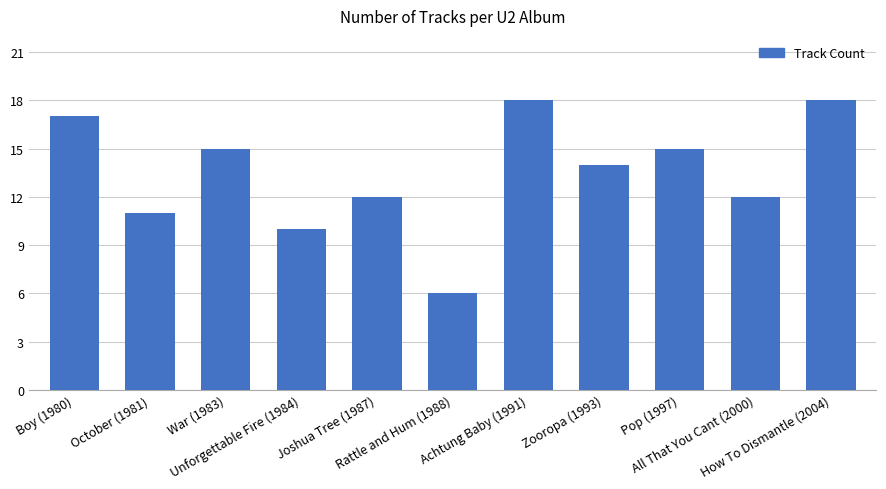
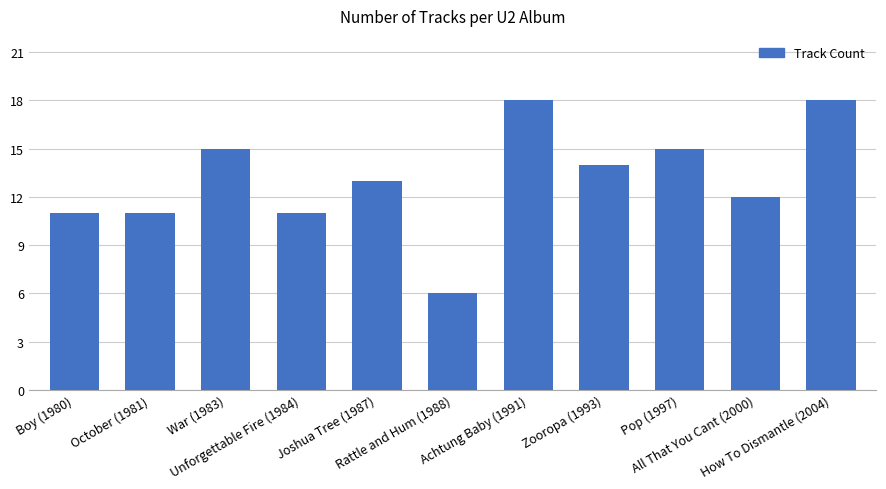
  {
-   "Boy (1980)": 17,
+   "Boy (1980)": 11,
    "October (1981)": 11,
    "War (1983)": 15,
-   "Unforgettable Fire (1984)": 10,
-   "Joshua Tree (1987)": 12,
+   "Unforgettable Fire (1984)": 11,
+   "Joshua Tree (1987)": 13,
    "Rattle and Hum (1988)": 6,
    "Achtung Baby (1991)": 18,
    "Zooropa (1993)": 14,
    "Pop (1997)": 15,
    "All That You Cant (2000)": 12,
    "How To Dismantle (2004)": 18
  }
